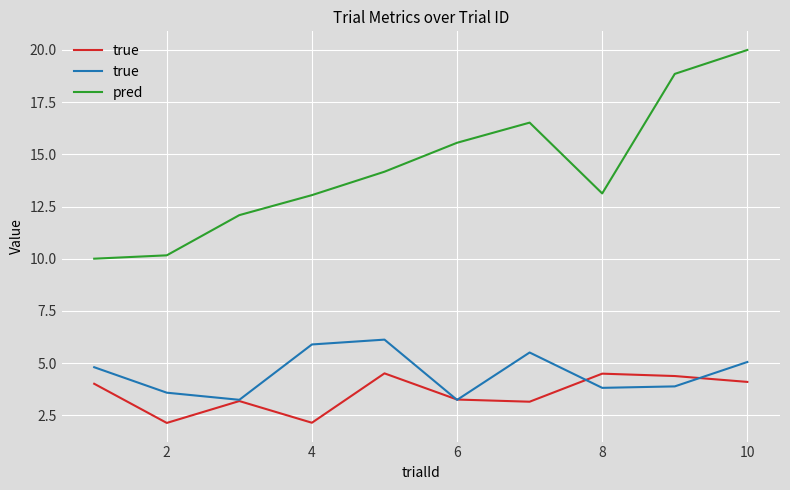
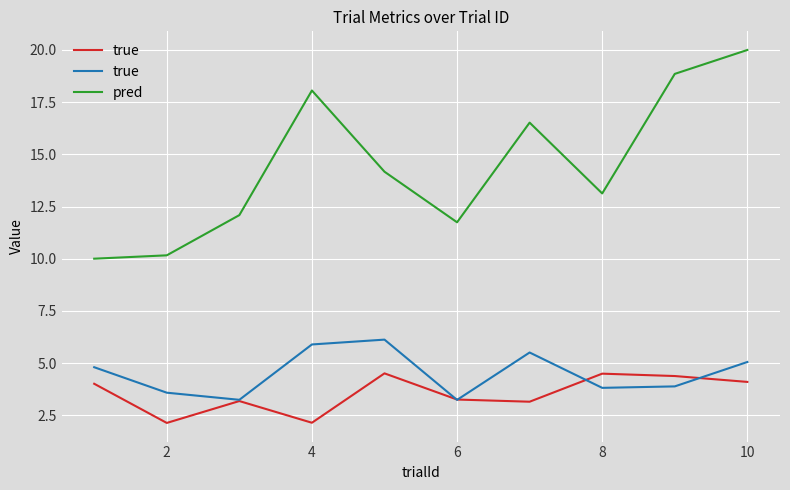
  {
    "pred": {
      "2": 10.2,
-     "4": 13.0,
-     "6": 15.6,
+     "4": 18.1,
+     "6": 11.7,
      "8": 13.1,
      "10": 20.0
    }
  }
